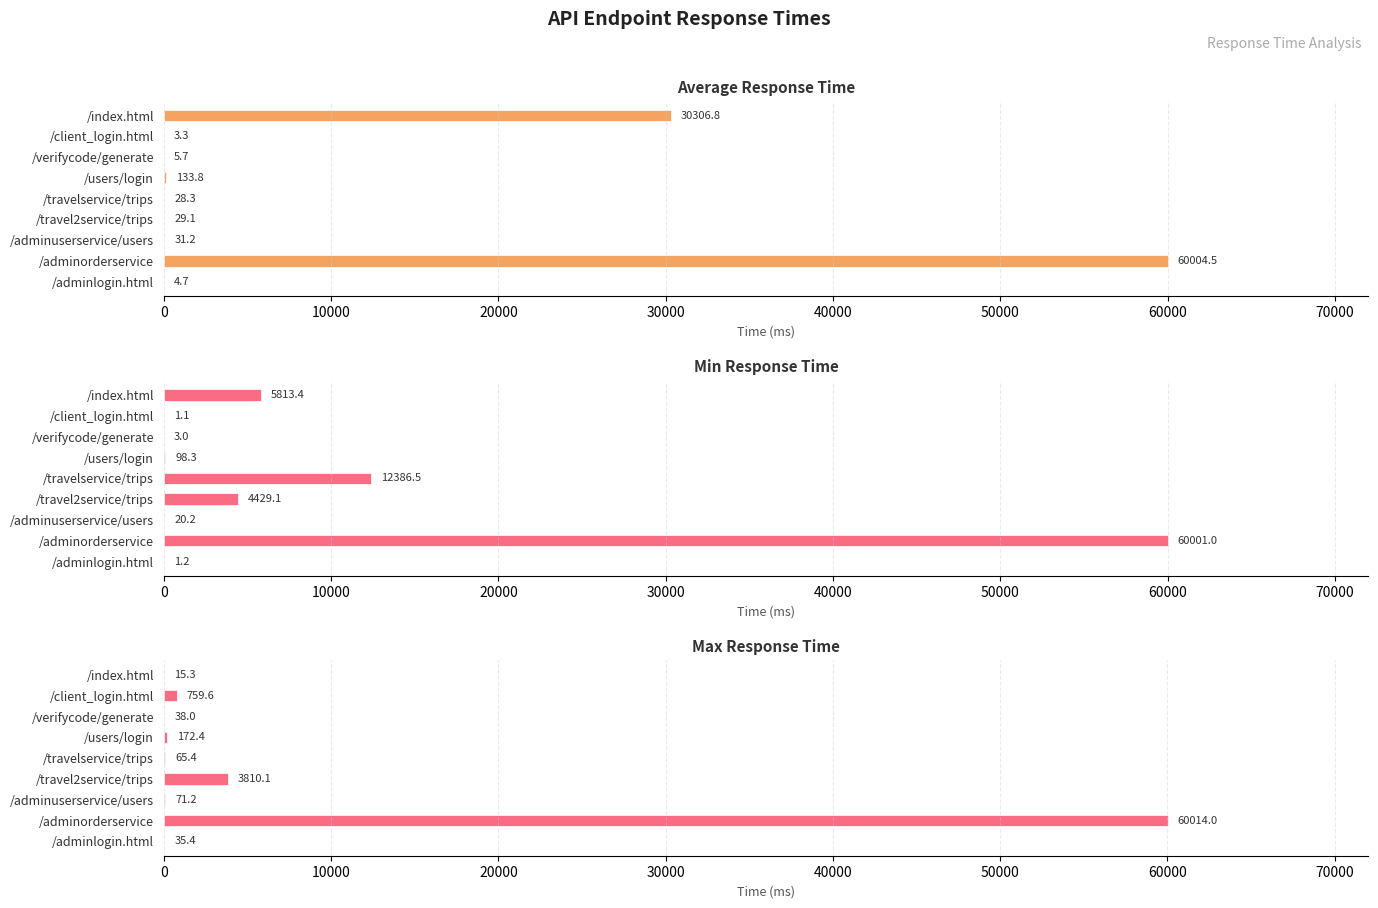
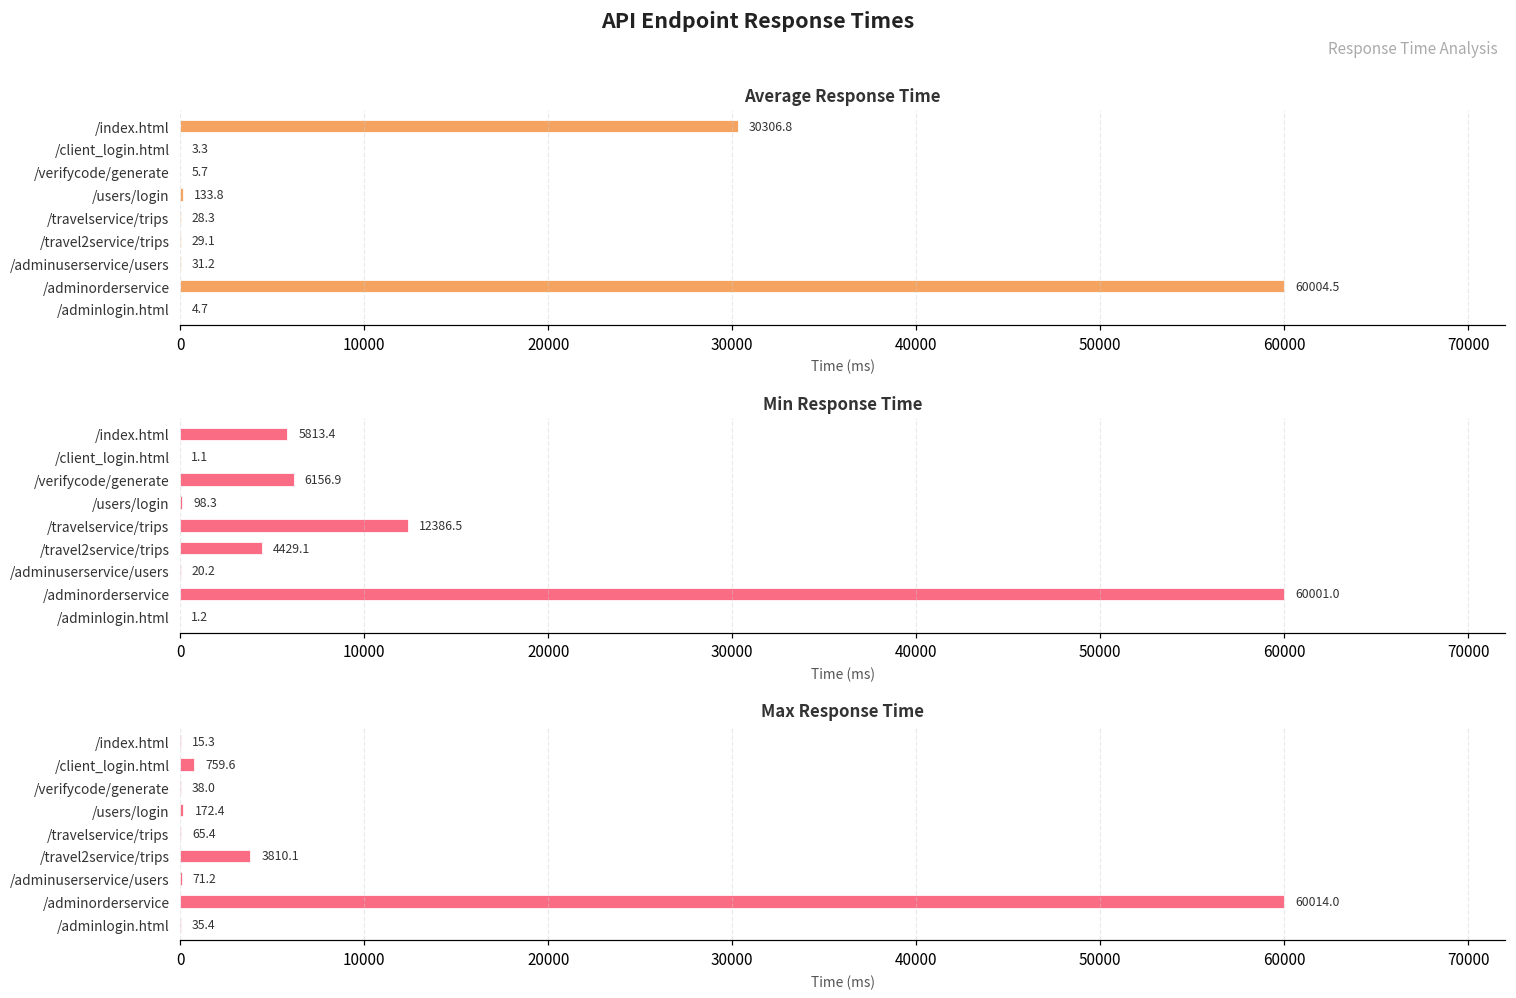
  {
    "Average Response Time": {
      "/index.html": 30306.8,
      "/client_login.html": 3.3,
      "/verifycode/generate": 5.7,
      "/users/login": 133.8,
      "/travelservice/trips": 28.3,
      "/travel2service/trips": 29.1,
      "/adminuserservice/users": 31.2,
      "/adminorderservice": 60004.5,
      "/adminlogin.html": 4.7
    },
    "Min Response Time": {
      "/index.html": 5813.4,
      "/client_login.html": 1.1,
-     "/verifycode/generate": 3.0,
+     "/verifycode/generate": 6156.9,
      "/users/login": 98.3,
      "/travelservice/trips": 12386.5,
      "/travel2service/trips": 4429.1,
      "/adminuserservice/users": 20.2,
      "/adminorderservice": 60001.0,
      "/adminlogin.html": 1.2
    },
    "Max Response Time": {
      "/index.html": 15.3,
      "/client_login.html": 759.6,
      "/verifycode/generate": 38.0,
      "/users/login": 172.4,
      "/travelservice/trips": 65.4,
      "/travel2service/trips": 3810.1,
      "/adminuserservice/users": 71.2,
      "/adminorderservice": 60014.0,
      "/adminlogin.html": 35.4
    }
  }
